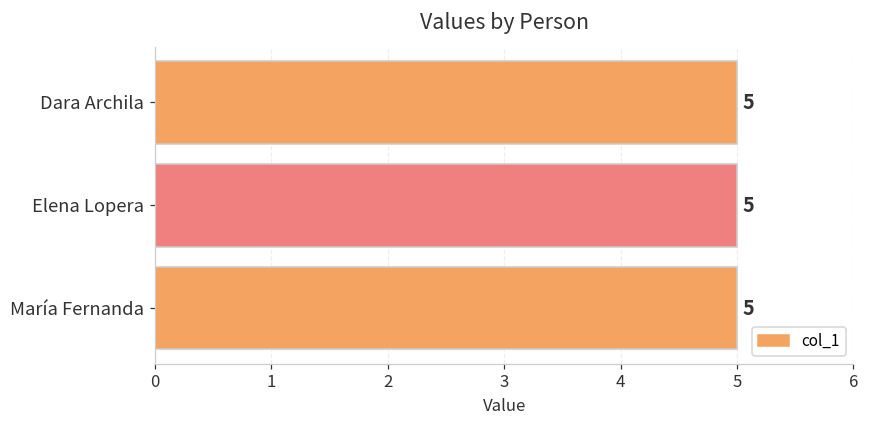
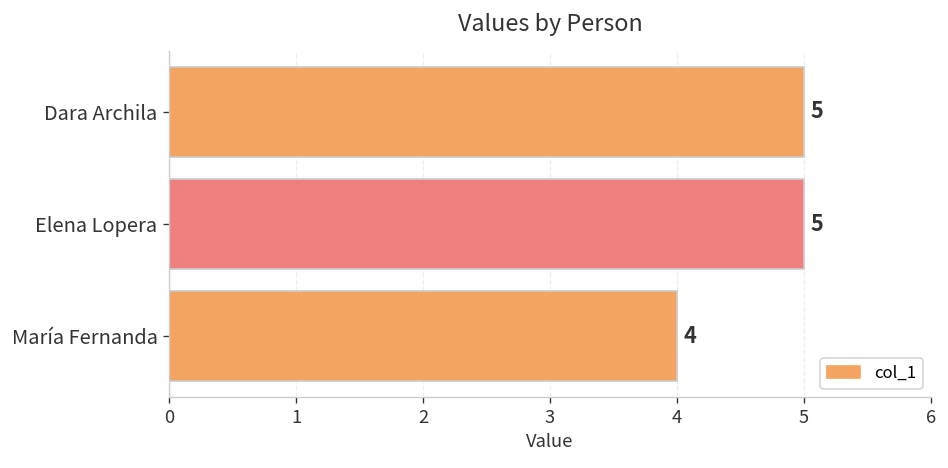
  {
    "Dara Archila": 5,
    "Elena Lopera": 5,
-   "María Fernanda": 5
+   "María Fernanda": 4
  }
